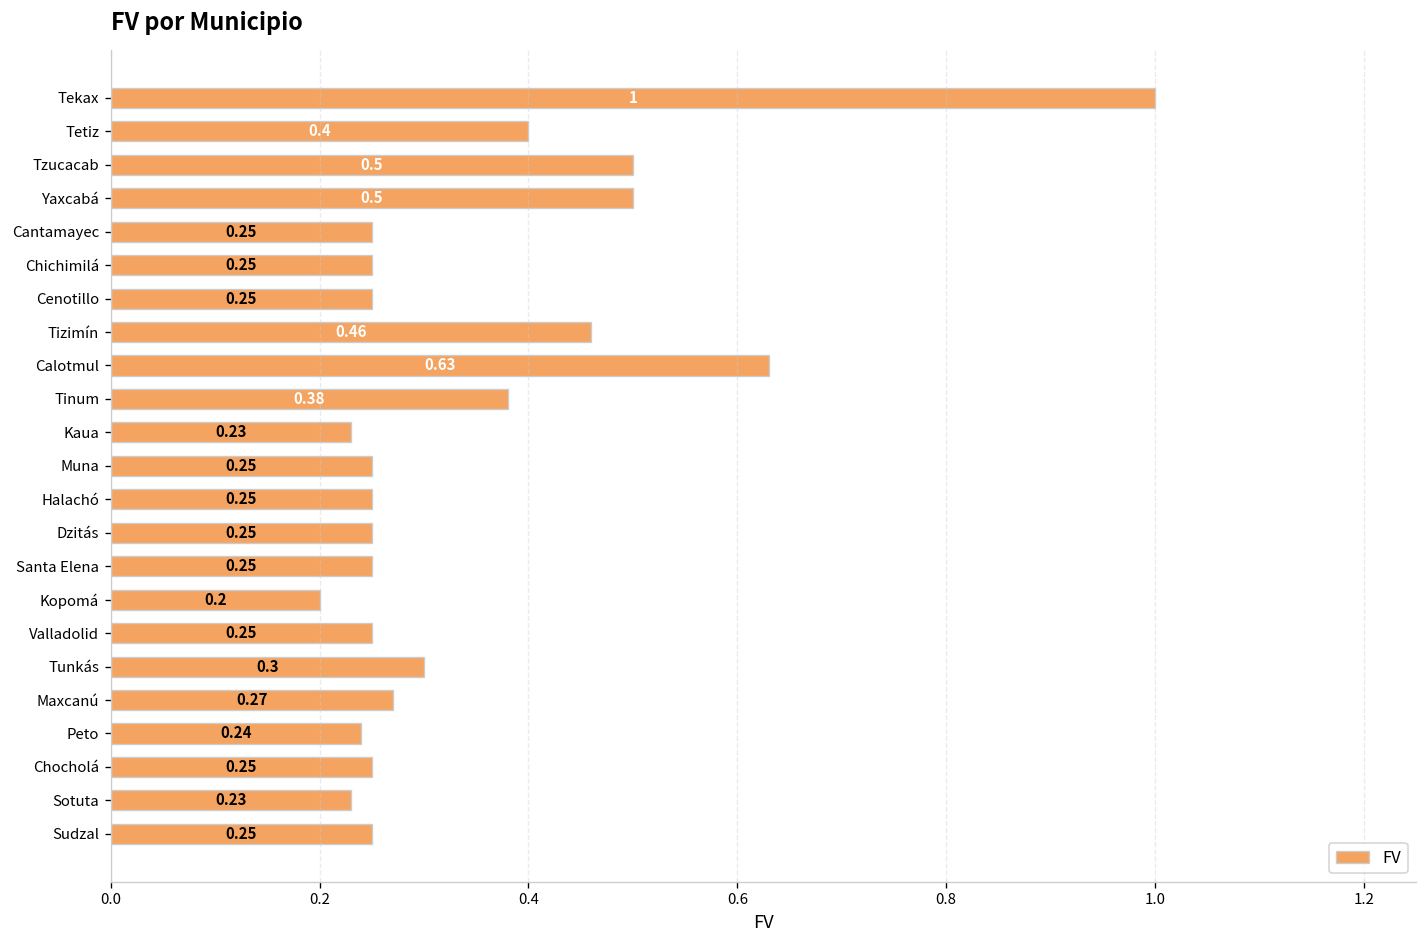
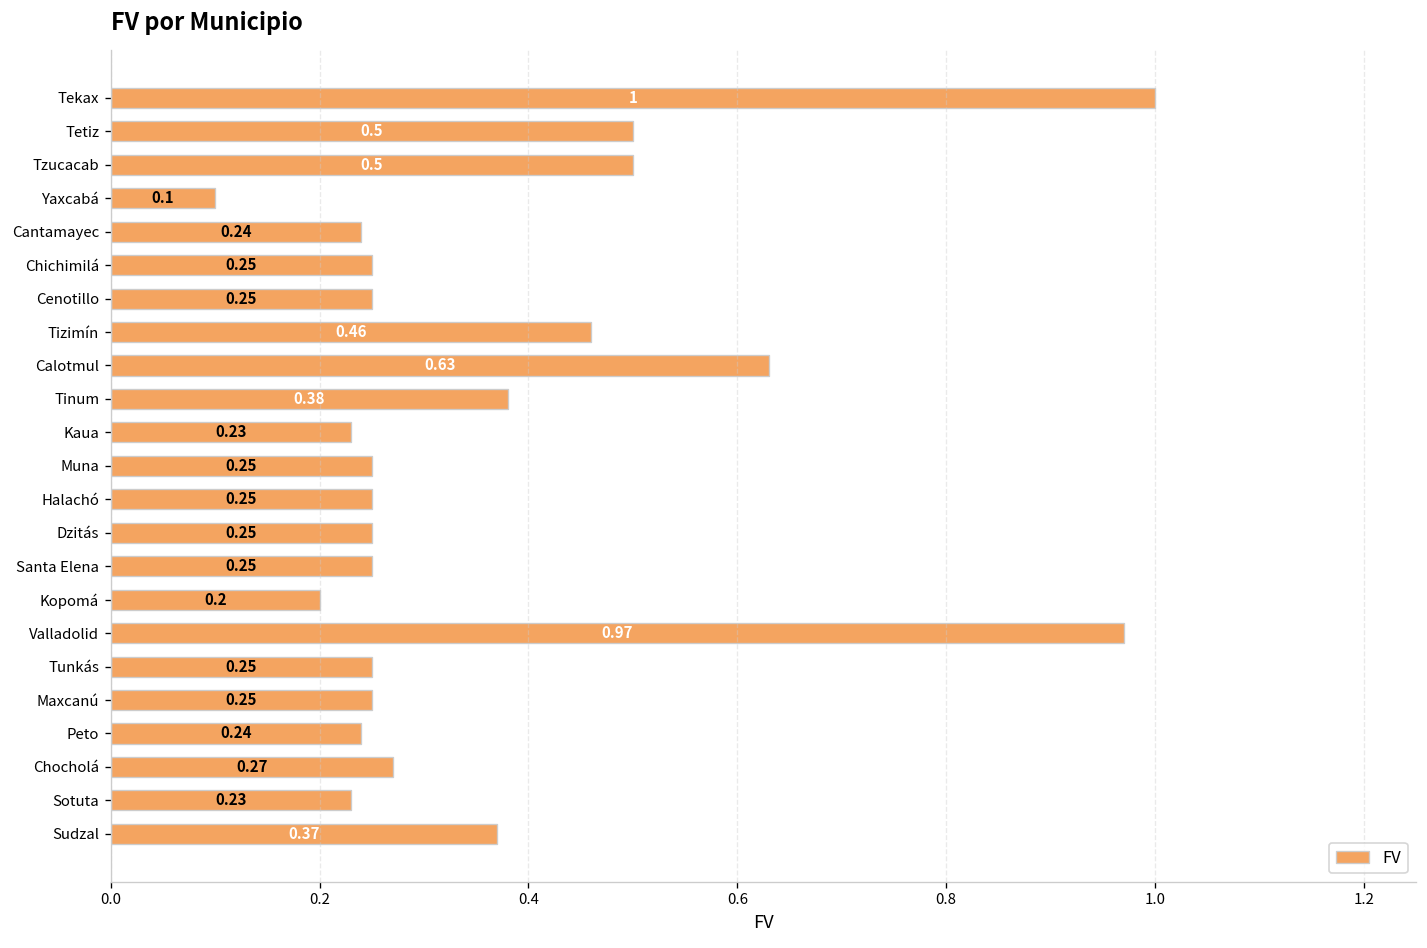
  {
    "Tekax": 1,
-   "Tetiz": 0.4,
+   "Tetiz": 0.5,
    "Tzucacab": 0.5,
-   "Yaxcabá": 0.5,
-   "Cantamayec": 0.25,
+   "Yaxcabá": 0.1,
+   "Cantamayec": 0.24,
    "Chichimilá": 0.25,
    "Cenotillo": 0.25,
    "Tizimín": 0.46,
    "Calotmul": 0.63,
    "Tinum": 0.38,
    "Kaua": 0.23,
    "Muna": 0.25,
    "Halachó": 0.25,
    "Dzitás": 0.25,
    "Santa Elena": 0.25,
    "Kopomá": 0.2,
-   "Valladolid": 0.25,
-   "Tunkás": 0.3,
-   "Maxcanú": 0.27,
+   "Valladolid": 0.97,
+   "Tunkás": 0.25,
+   "Maxcanú": 0.25,
    "Peto": 0.24,
-   "Chocholá": 0.25,
+   "Chocholá": 0.27,
    "Sotuta": 0.23,
-   "Sudzal": 0.25
+   "Sudzal": 0.37
  }
